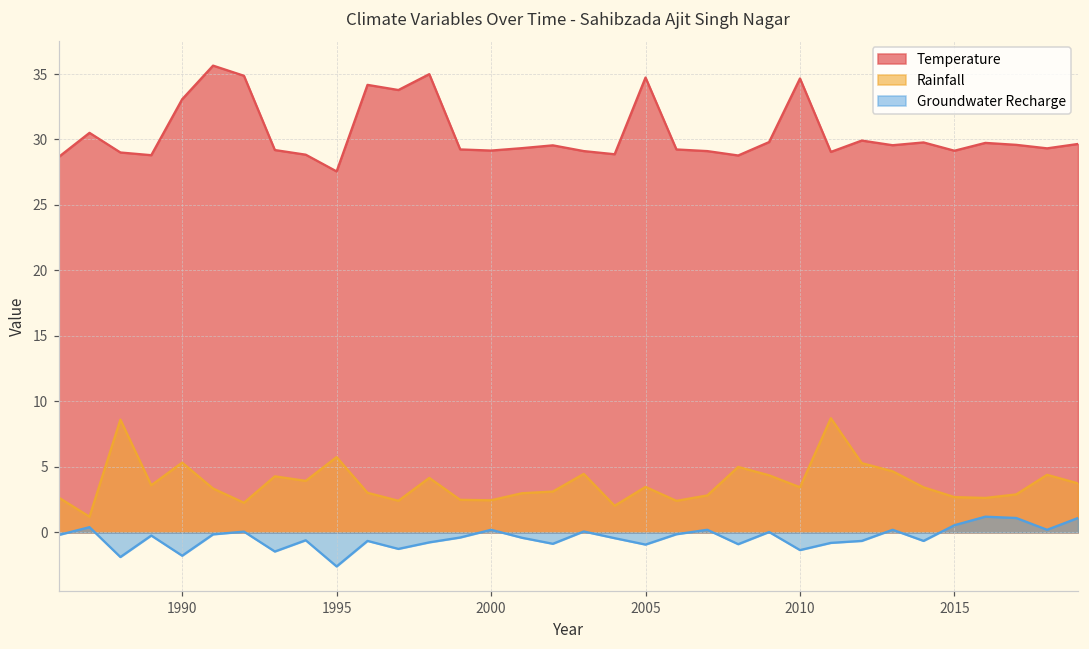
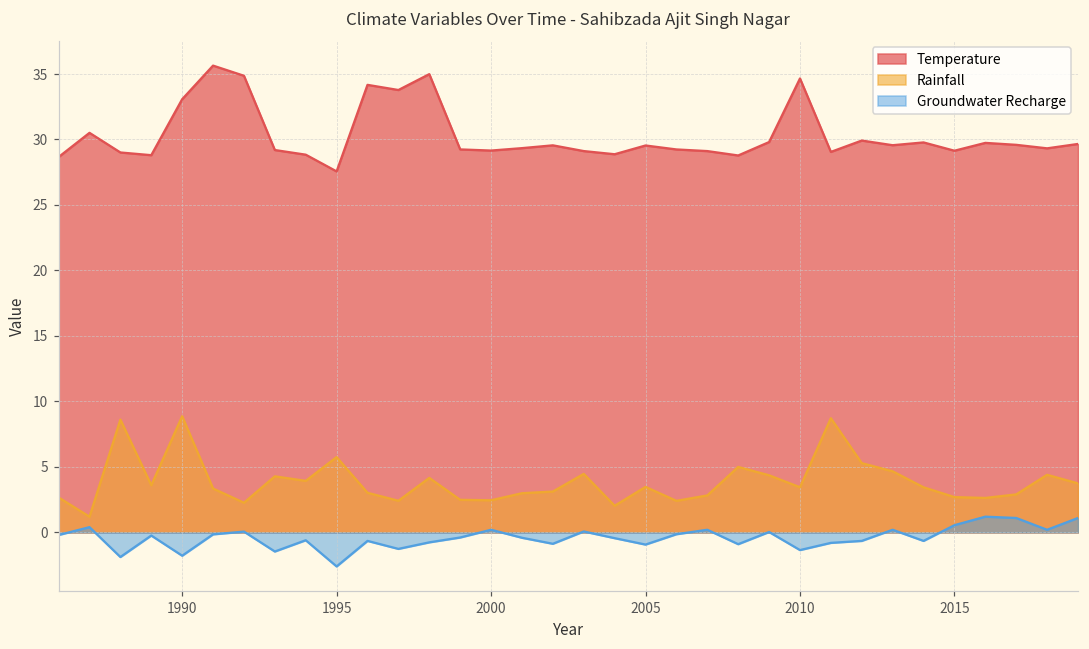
  {
    "Temperature": {
      "1990": 33.1,
      "1995": 27.6,
      "2000": 29.2,
-     "2005": 34.7,
+     "2005": 29.5,
      "2010": 34.7,
      "2015": 29.1
    },
    "Rainfall": {
-     "1990": 5.3,
+     "1990": 8.9,
      "1995": 5.8,
      "2000": 2.5,
      "2005": 3.5,
      "2010": 3.4,
      "2015": 2.7
    }
  }
